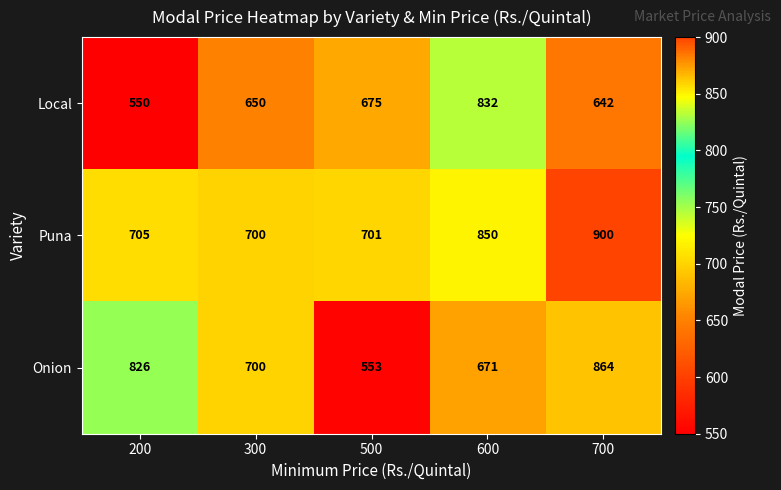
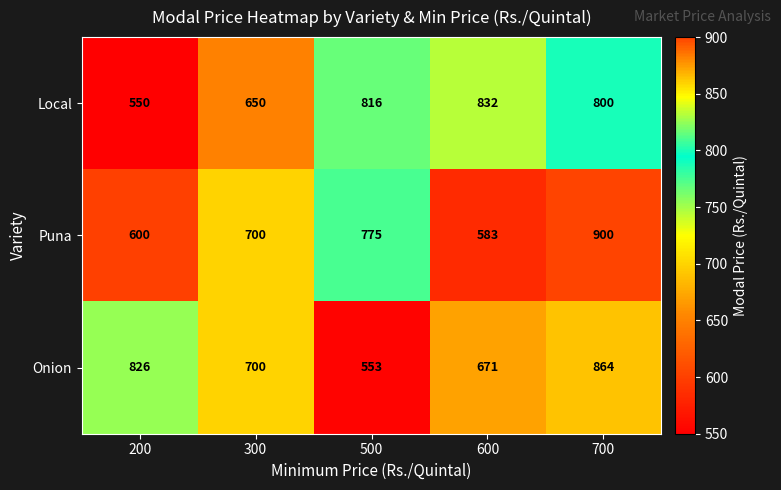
  {
    "Local": {
      "200": 550,
      "300": 650,
-     "500": 675,
+     "500": 816,
      "600": 832,
-     "700": 642
+     "700": 800
    },
    "Puna": {
-     "200": 705,
+     "200": 600,
      "300": 700,
-     "500": 701,
-     "600": 850,
+     "500": 775,
+     "600": 583,
      "700": 900
    },
    "Onion": {
      "200": 826,
      "300": 700,
      "500": 553,
      "600": 671,
      "700": 864
    }
  }
